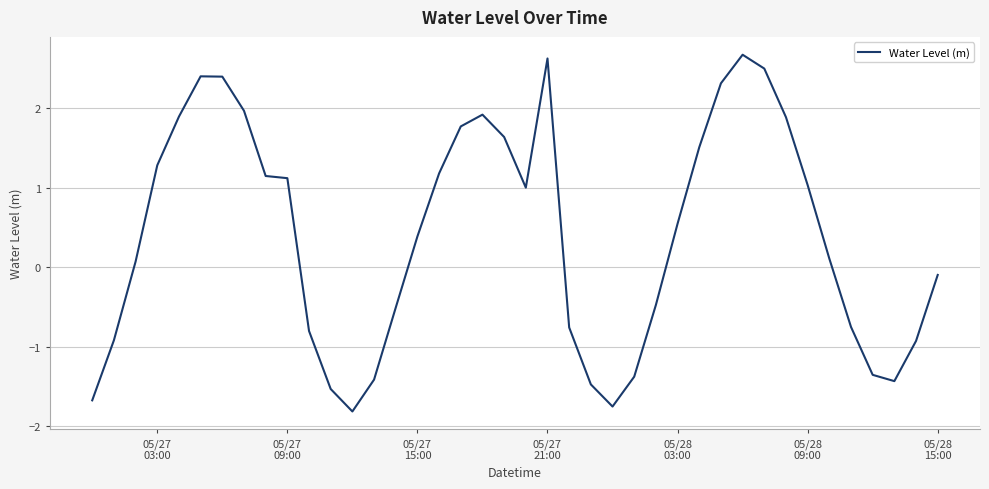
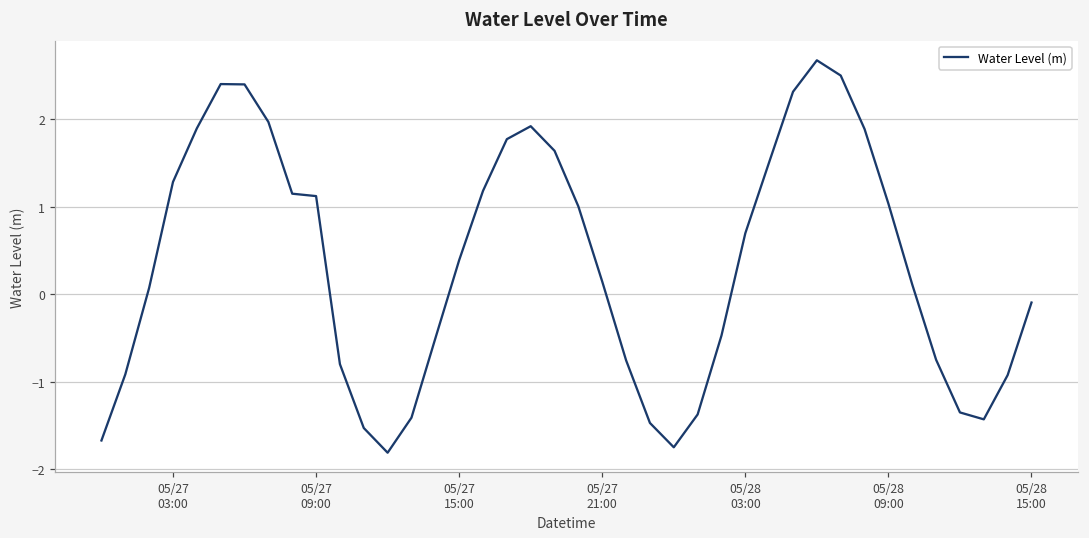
  {
    "05/27 03:00": 1.3,
    "05/27 09:00": 1.1,
    "05/27 15:00": 0.4,
-   "05/27 21:00": 2.6,
-   "05/28 03:00": 0.5,
+   "05/27 21:00": 0.1,
+   "05/28 03:00": 0.7,
    "05/28 09:00": 1.0,
    "05/28 15:00": -0.1
  }
